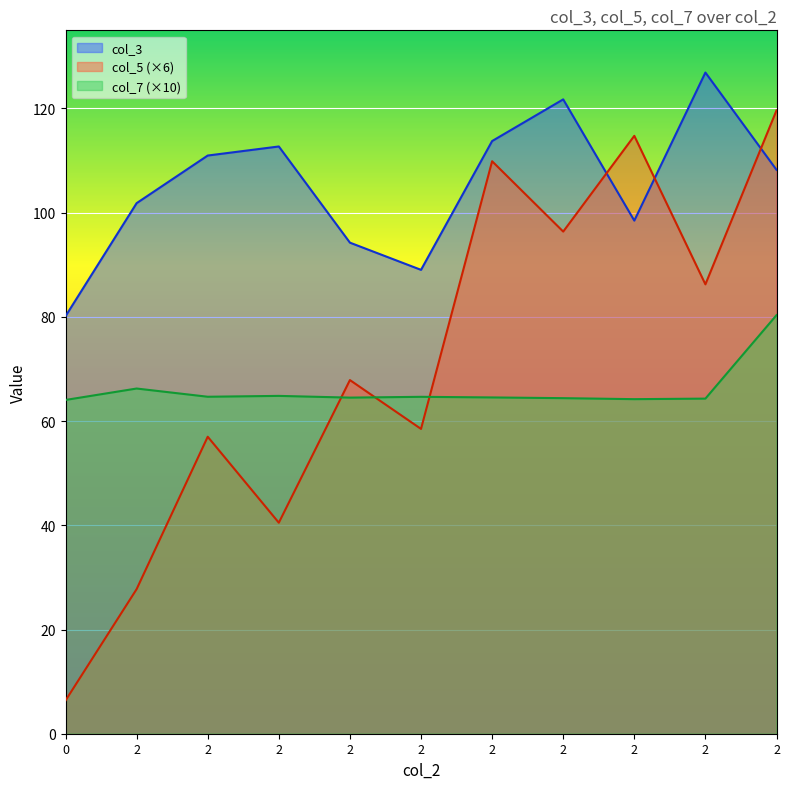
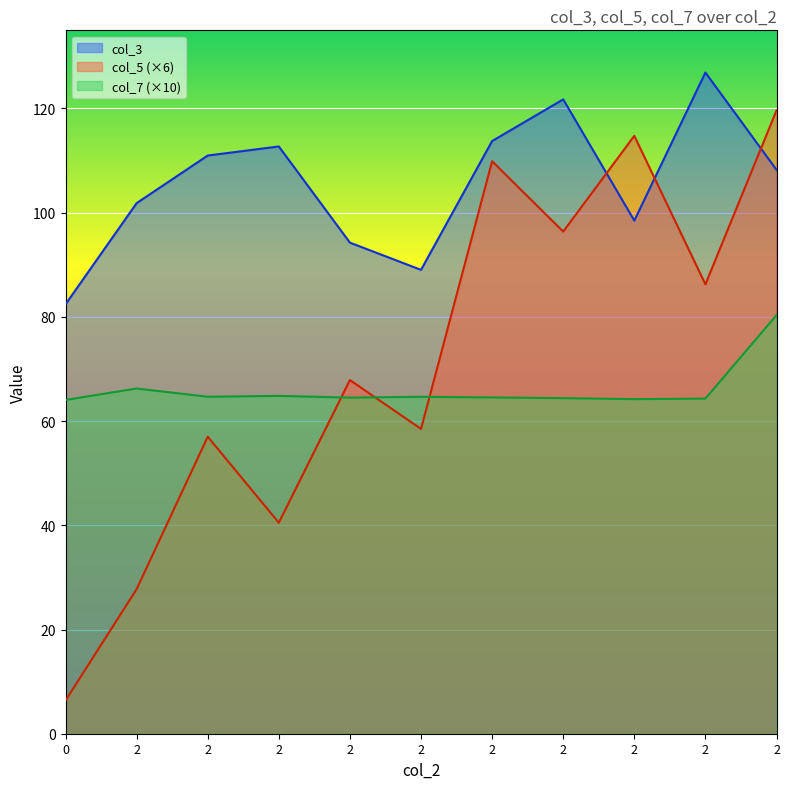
  {
    "col_3": {
-     "0": 80
+     "0": 82
    },
    "col_5 (×6)": {
      "0": 6
    },
    "col_7 (×10)": {
      "0": 64
    }
  }
